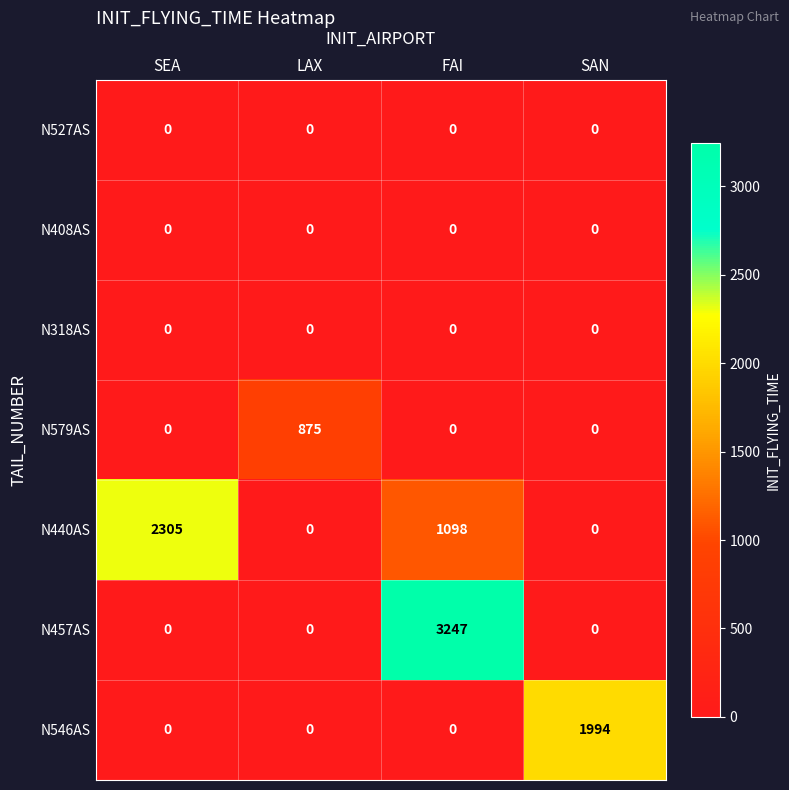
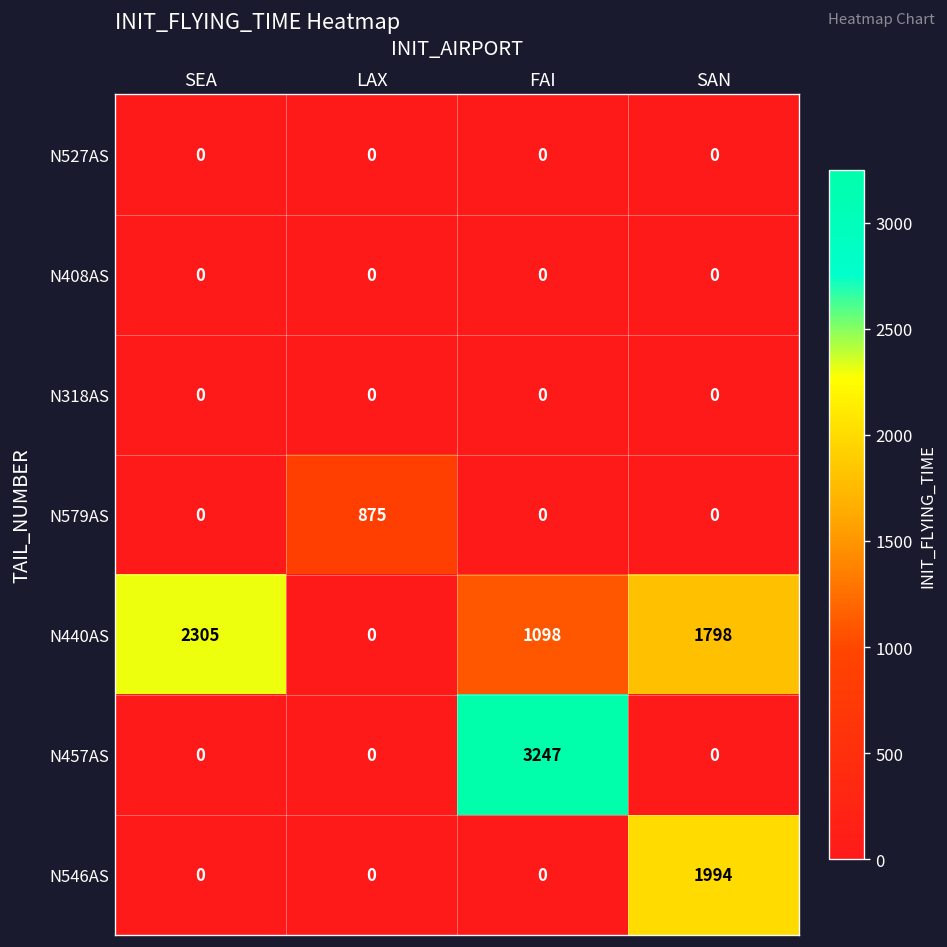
  {
    "N527AS": {
      "SEA": 0,
      "LAX": 0,
      "FAI": 0,
      "SAN": 0
    },
    "N408AS": {
      "SEA": 0,
      "LAX": 0,
      "FAI": 0,
      "SAN": 0
    },
    "N318AS": {
      "SEA": 0,
      "LAX": 0,
      "FAI": 0,
      "SAN": 0
    },
    "N579AS": {
      "SEA": 0,
      "LAX": 875,
      "FAI": 0,
      "SAN": 0
    },
    "N440AS": {
      "SEA": 2305,
      "LAX": 0,
      "FAI": 1098,
-     "SAN": 0
+     "SAN": 1798
    },
    "N457AS": {
      "SEA": 0,
      "LAX": 0,
      "FAI": 3247,
      "SAN": 0
    },
    "N546AS": {
      "SEA": 0,
      "LAX": 0,
      "FAI": 0,
      "SAN": 1994
    }
  }
